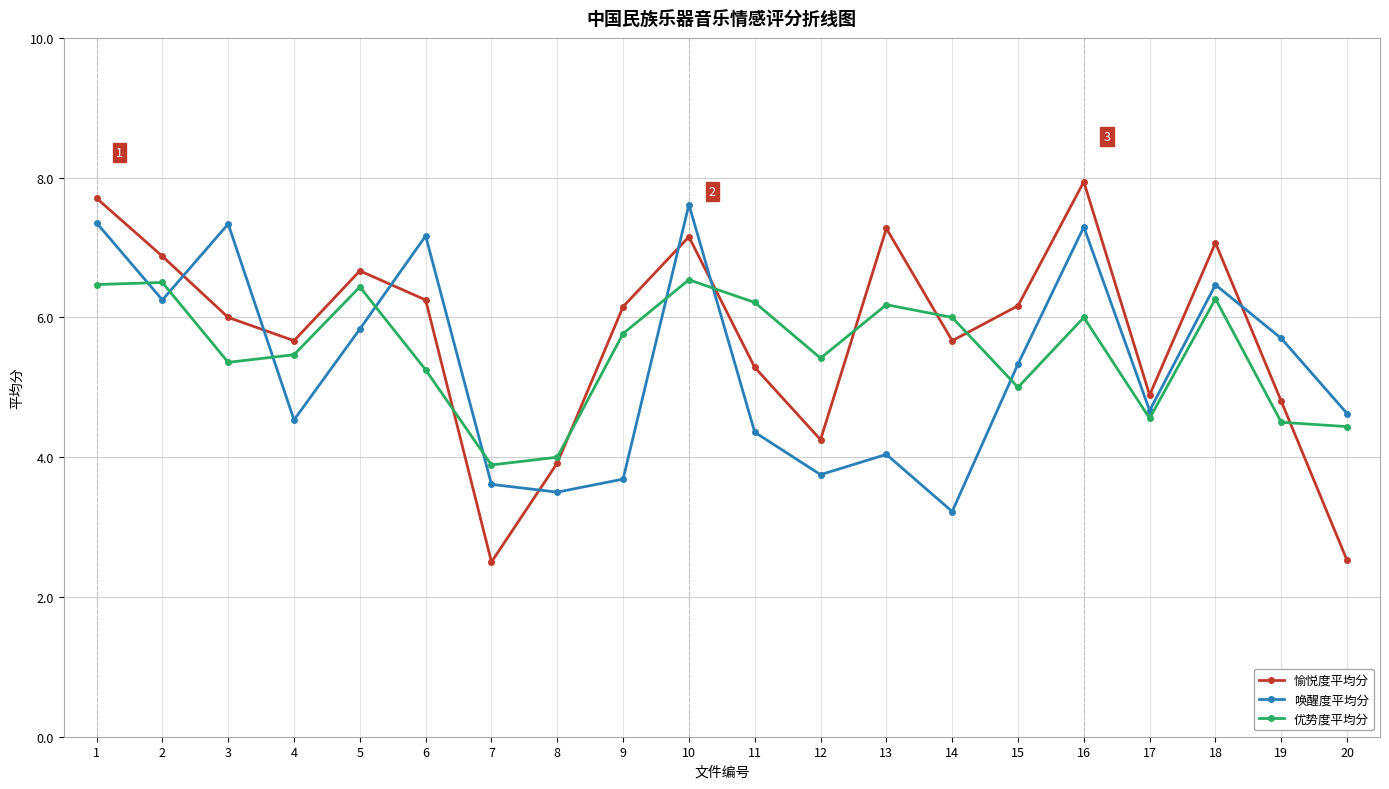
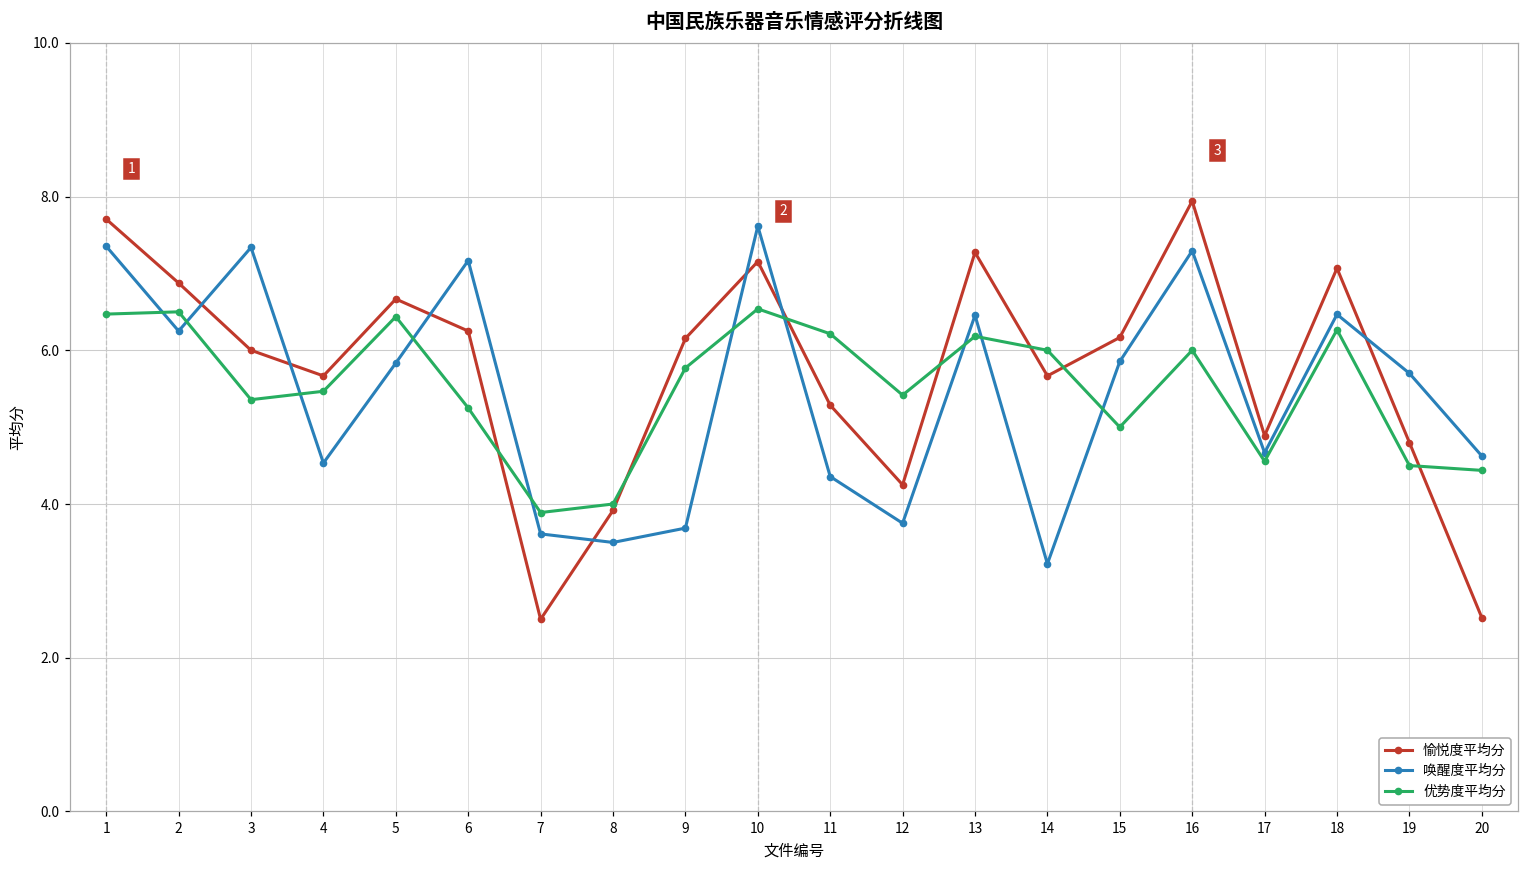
  {
    "愉悦度平均分": {
      "1": 7.7,
      "2": 6.9,
      "3": 6.0,
      "4": 5.7,
      "5": 6.7,
      "6": 6.3,
      "7": 2.5,
      "8": 3.9,
      "9": 6.2,
      "10": 7.2,
      "11": 5.3,
      "12": 4.3,
      "13": 7.3,
      "14": 5.7,
      "15": 6.2,
      "16": 7.9,
      "17": 4.9,
      "18": 7.1,
      "19": 4.8,
      "20": 2.5
    },
    "唤醒度平均分": {
      "1": 7.4,
      "2": 6.3,
      "3": 7.3,
      "4": 4.5,
      "5": 5.8,
      "6": 7.2,
      "7": 3.6,
      "8": 3.5,
      "9": 3.7,
      "11": 4.4,
      "12": 3.8,
-     "13": 4.0,
+     "13": 6.5,
      "14": 3.2,
-     "15": 5.3,
+     "15": 5.9,
      "16": 7.3,
      "17": 4.7,
      "18": 6.5,
      "19": 5.7,
      "20": 4.6
    },
    "优势度平均分": {
      "1": 6.5,
      "2": 6.5,
      "3": 5.4,
      "4": 5.5,
      "5": 6.4,
      "6": 5.3,
      "7": 3.9,
      "8": 4.0,
      "9": 5.8,
      "10": 6.5,
      "11": 6.2,
      "12": 5.4,
      "13": 6.2,
      "14": 6.0,
      "15": 5.0,
      "16": 6.0,
      "17": 4.6,
      "18": 6.3,
      "19": 4.5,
      "20": 4.4
    }
  }
